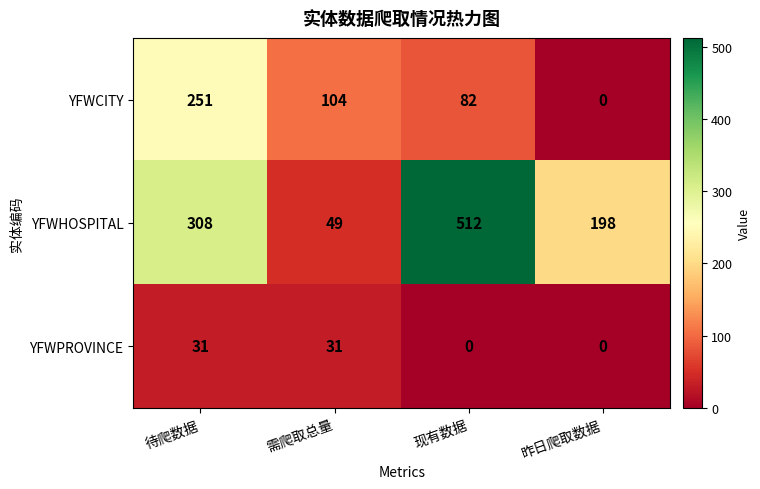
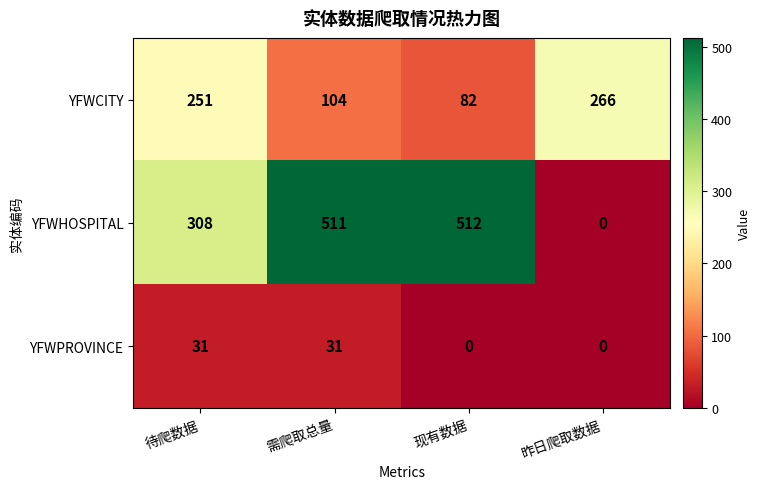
  {
    "YFWCITY": {
      "待爬数据": 251,
      "需爬取总量": 104,
      "现有数据": 82,
-     "昨日爬取数据": 0
+     "昨日爬取数据": 266
    },
    "YFWHOSPITAL": {
      "待爬数据": 308,
-     "需爬取总量": 49,
+     "需爬取总量": 511,
      "现有数据": 512,
-     "昨日爬取数据": 198
+     "昨日爬取数据": 0
    },
    "YFWPROVINCE": {
      "待爬数据": 31,
      "需爬取总量": 31,
      "现有数据": 0,
      "昨日爬取数据": 0
    }
  }
